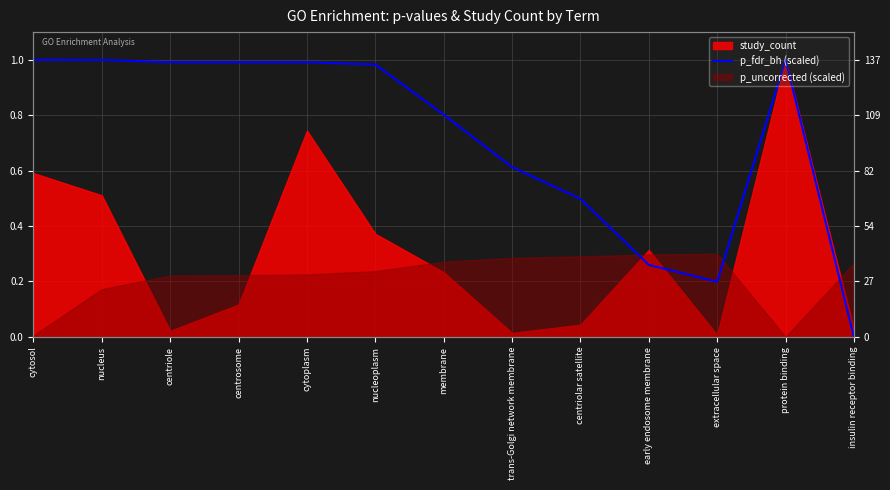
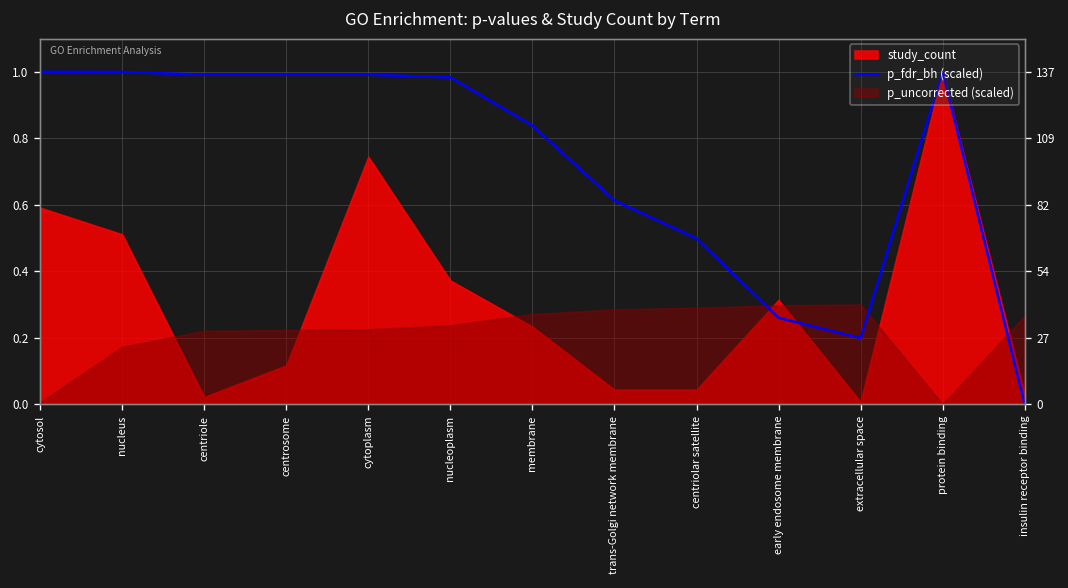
  {
    "p_fdr_bh (scaled)": {
      "cytosol": 1.00,
      "nucleus": 1.00,
      "centriole": 0.99,
      "centrosome": 0.99,
      "cytoplasm": 0.99,
      "nucleoplasm": 0.98,
-     "membrane": 0.80,
+     "membrane": 0.84,
      "trans-Golgi network membrane": 0.61,
      "centriolar satellite": 0.50,
      "early endosome membrane": 0.26,
      "extracellular space": 0.20,
      "insulin receptor binding": 0.00
    },
    "study_count": {
      "cytosol": 0.59,
      "nucleus": 0.51,
      "centriole": 0.02,
      "centrosome": 0.12,
      "cytoplasm": 0.74,
      "nucleoplasm": 0.37,
      "membrane": 0.23,
-     "trans-Golgi network membrane": 0.01,
+     "trans-Golgi network membrane": 0.04,
      "centriolar satellite": 0.04,
      "early endosome membrane": 0.31,
      "insulin receptor binding": 0.03
    },
    "p_uncorrected (scaled)": {
      "nucleus": 0.17,
      "centriole": 0.22,
      "centrosome": 0.22,
      "cytoplasm": 0.23,
      "nucleoplasm": 0.24,
      "membrane": 0.27,
      "trans-Golgi network membrane": 0.29,
      "centriolar satellite": 0.29,
      "early endosome membrane": 0.30,
      "extracellular space": 0.30,
      "protein binding": 0.00,
      "insulin receptor binding": 0.27
    }
  }
